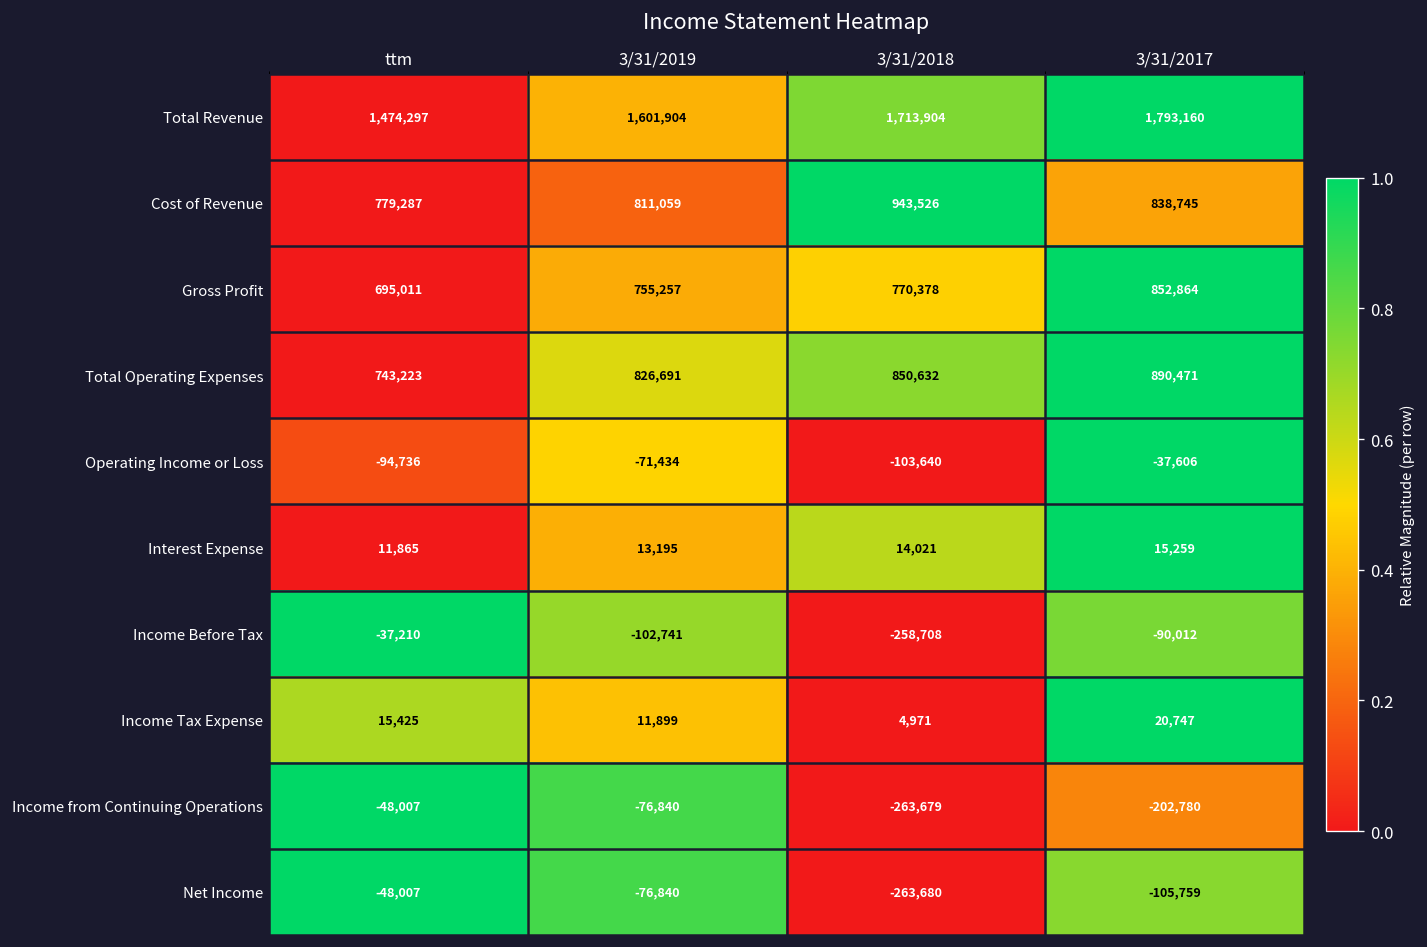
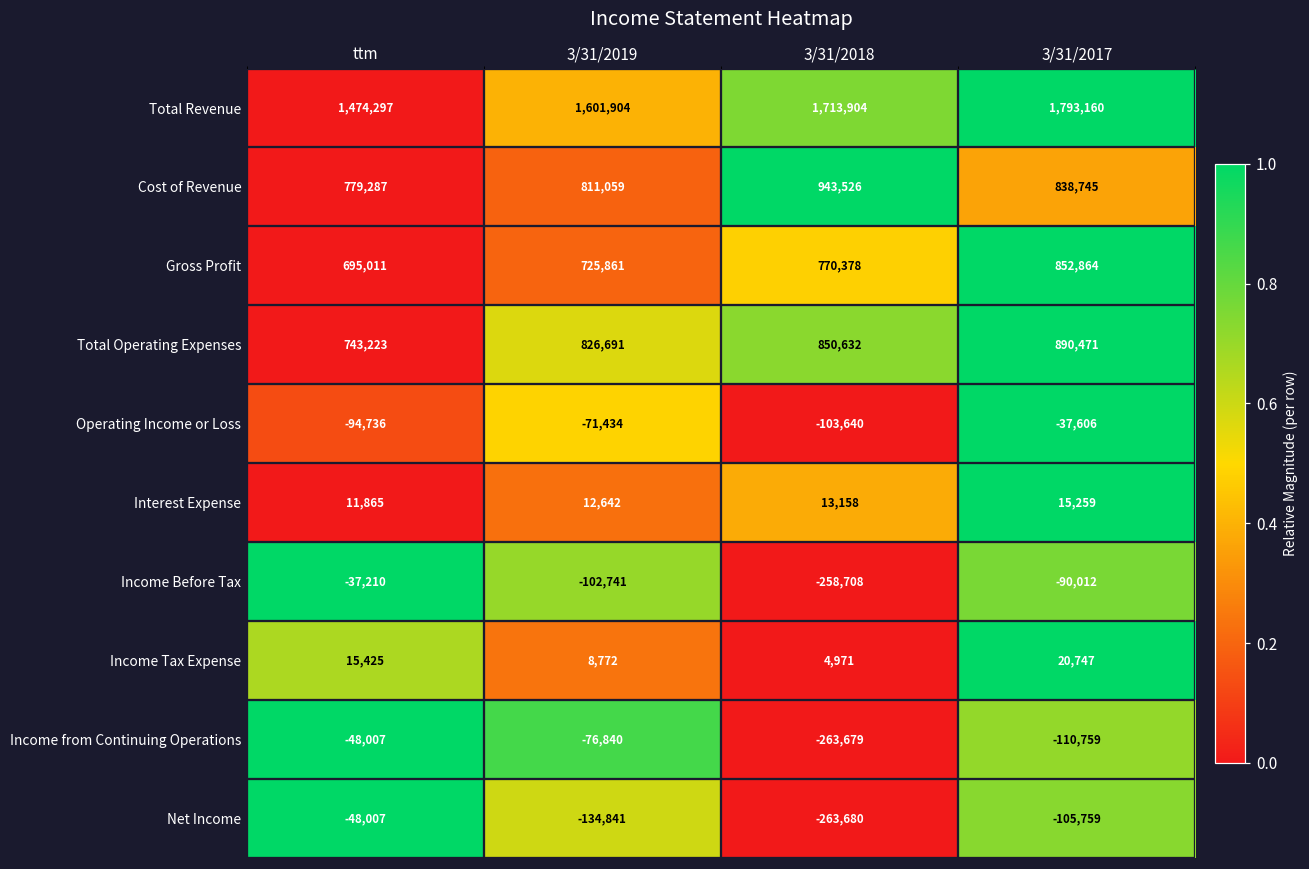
  {
    "Total Revenue": {
      "ttm": "1,474,297",
      "3/31/2019": "1,601,904",
      "3/31/2018": "1,713,904",
      "3/31/2017": "1,793,160"
    },
    "Cost of Revenue": {
      "ttm": "779,287",
      "3/31/2019": "811,059",
      "3/31/2018": "943,526",
      "3/31/2017": "838,745"
    },
    "Gross Profit": {
      "ttm": "695,011",
-     "3/31/2019": "755,257",
+     "3/31/2019": "725,861",
      "3/31/2018": "770,378",
      "3/31/2017": "852,864"
    },
    "Total Operating Expenses": {
      "ttm": "743,223",
      "3/31/2019": "826,691",
      "3/31/2018": "850,632",
      "3/31/2017": "890,471"
    },
    "Operating Income or Loss": {
      "ttm": "-94,736",
      "3/31/2019": "-71,434",
      "3/31/2018": "-103,640",
      "3/31/2017": "-37,606"
    },
    "Interest Expense": {
      "ttm": "11,865",
-     "3/31/2019": "13,195",
-     "3/31/2018": "14,021",
+     "3/31/2019": "12,642",
+     "3/31/2018": "13,158",
      "3/31/2017": "15,259"
    },
    "Income Before Tax": {
      "ttm": "-37,210",
      "3/31/2019": "-102,741",
      "3/31/2018": "-258,708",
      "3/31/2017": "-90,012"
    },
    "Income Tax Expense": {
      "ttm": "15,425",
-     "3/31/2019": "11,899",
+     "3/31/2019": "8,772",
      "3/31/2018": "4,971",
      "3/31/2017": "20,747"
    },
    "Income from Continuing Operations": {
      "ttm": "-48,007",
      "3/31/2019": "-76,840",
      "3/31/2018": "-263,679",
-     "3/31/2017": "-202,780"
+     "3/31/2017": "-110,759"
    },
    "Net Income": {
      "ttm": "-48,007",
-     "3/31/2019": "-76,840",
+     "3/31/2019": "-134,841",
      "3/31/2018": "-263,680",
      "3/31/2017": "-105,759"
    }
  }
